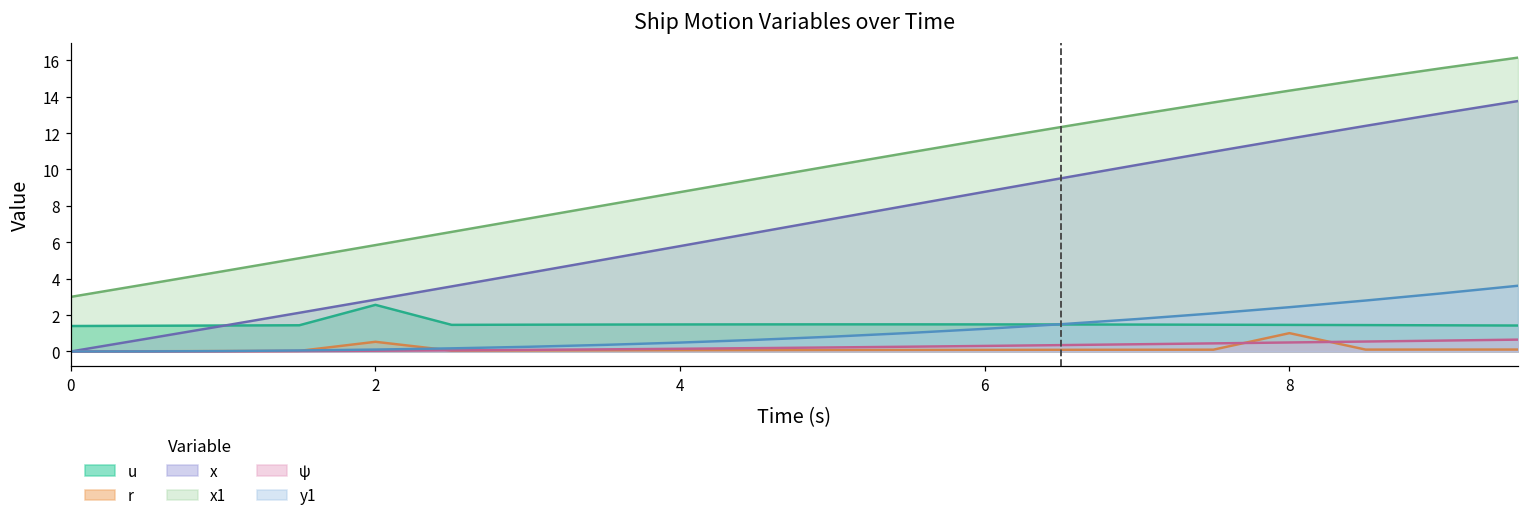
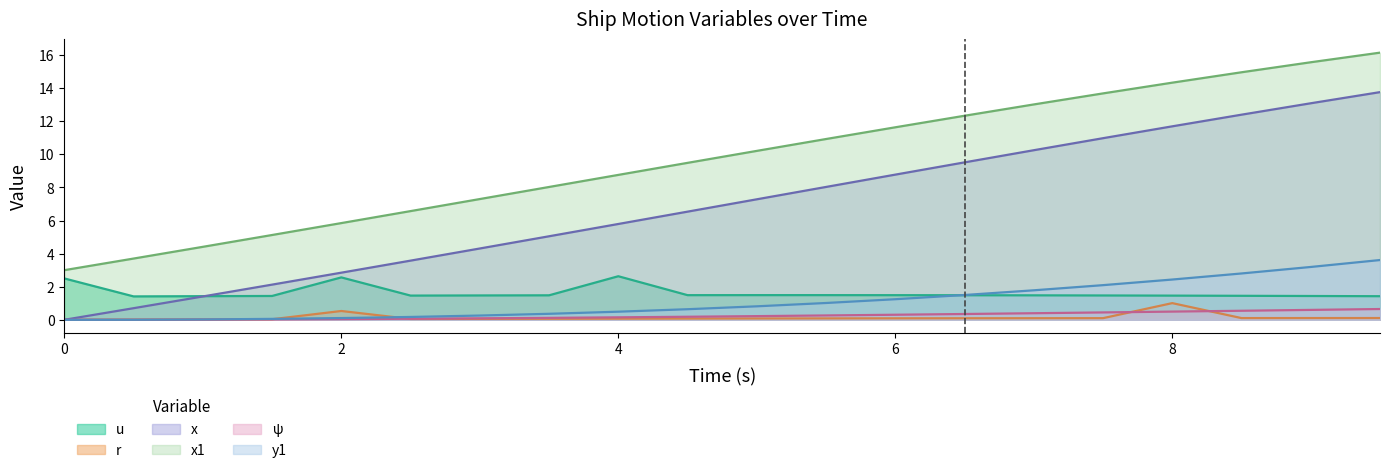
  {
    "u": {
-     "0": 1.4,
+     "0": 2.5,
      "2": 2.6,
-     "4": 1.5,
+     "4": 2.6,
      "6": 1.5,
      "8": 1.5
    },
    "r": {
      "2": 0.5,
      "6": 0.1,
      "8": 1.0
    }
  }
